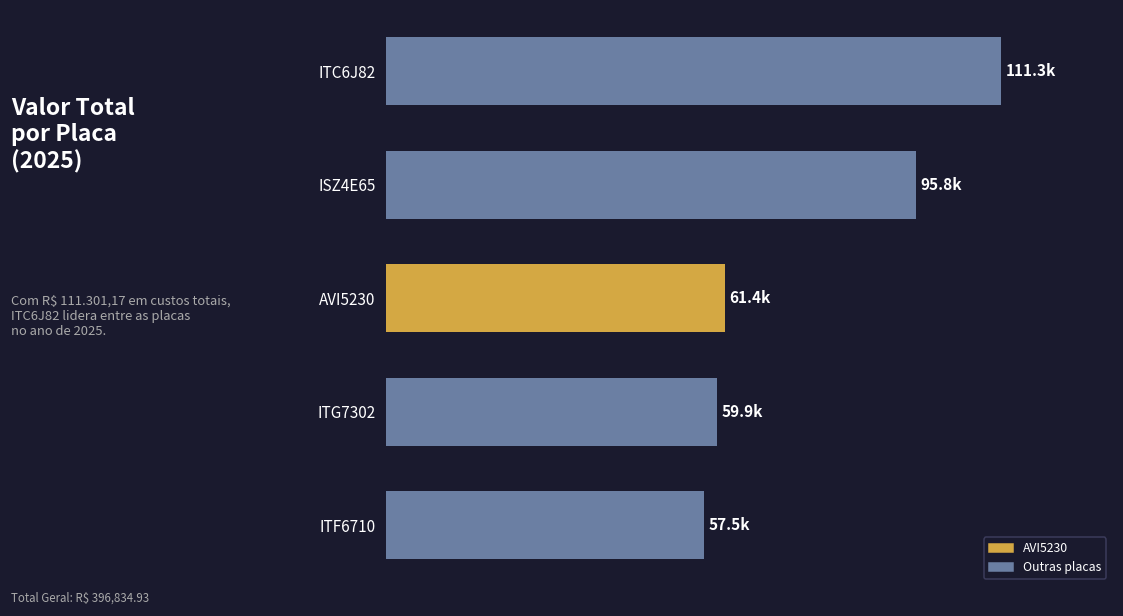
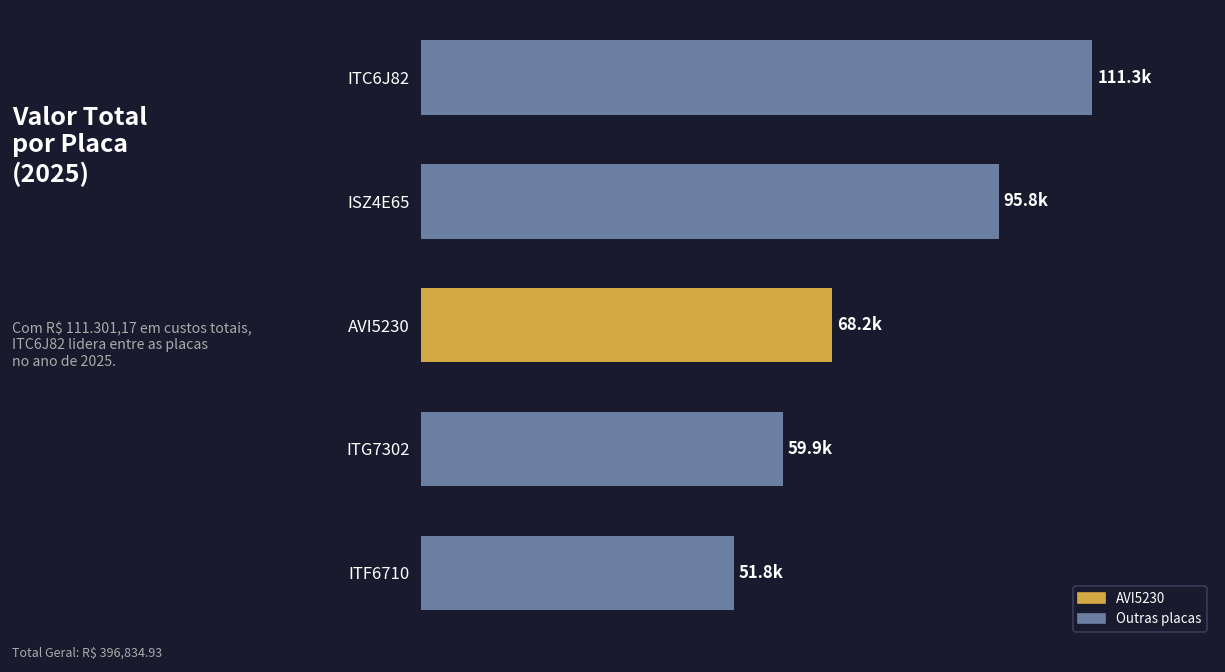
  {
    "ITC6J82": "111.3k",
    "ISZ4E65": "95.8k",
-   "AVI5230": "61.4k",
+   "AVI5230": "68.2k",
    "ITG7302": "59.9k",
-   "ITF6710": "57.5k"
+   "ITF6710": "51.8k"
  }
